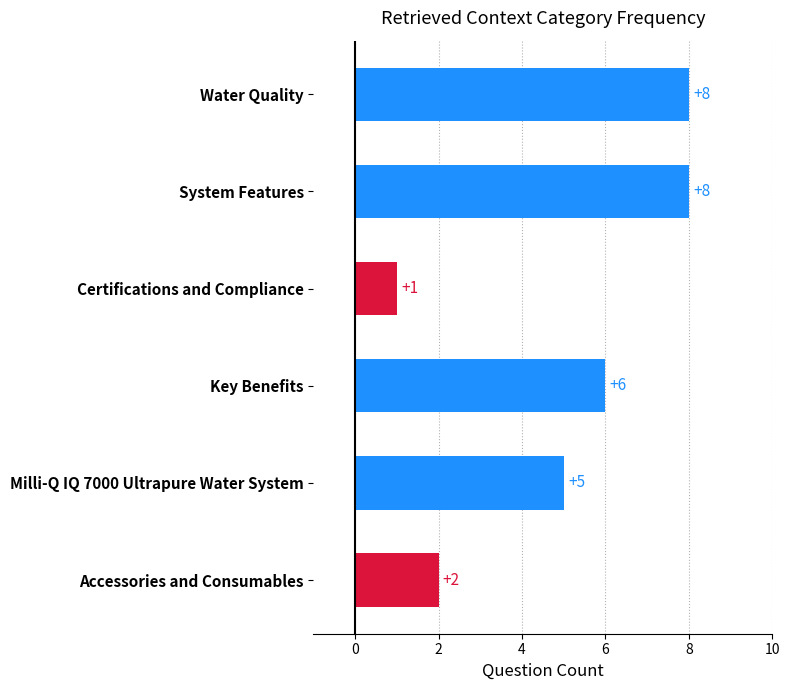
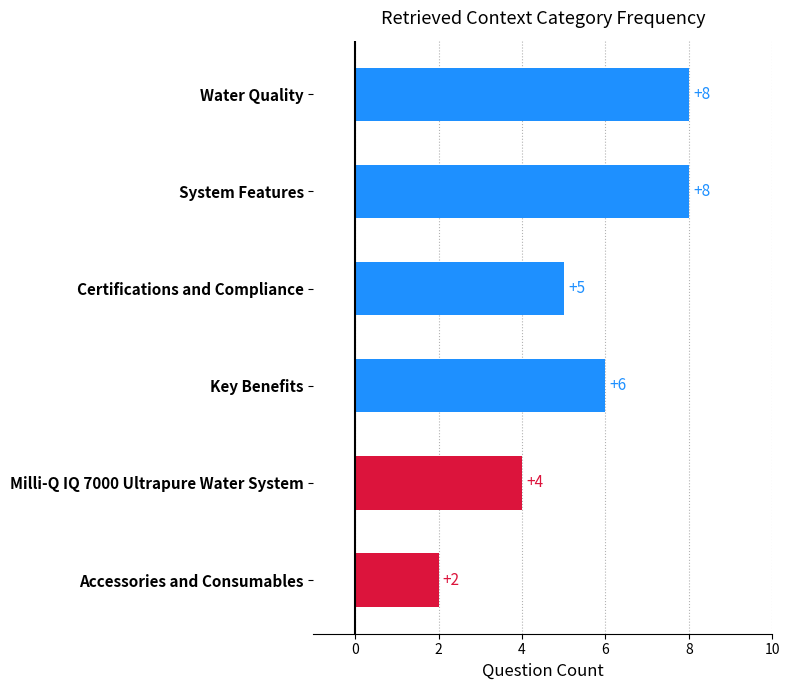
  {
    "Water Quality": "+8",
    "System Features": "+8",
-   "Certifications and Compliance": "+1",
+   "Certifications and Compliance": "+5",
    "Key Benefits": "+6",
-   "Milli-Q IQ 7000 Ultrapure Water System": "+5",
+   "Milli-Q IQ 7000 Ultrapure Water System": "+4",
    "Accessories and Consumables": "+2"
  }
